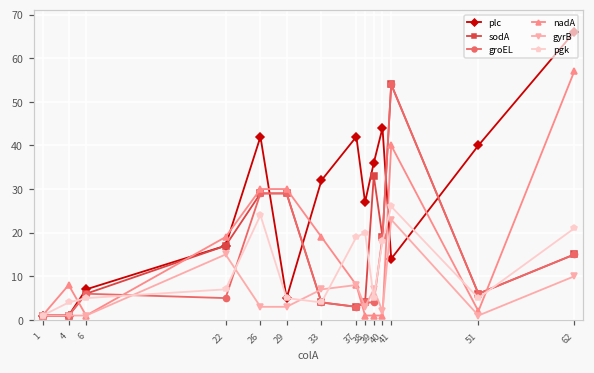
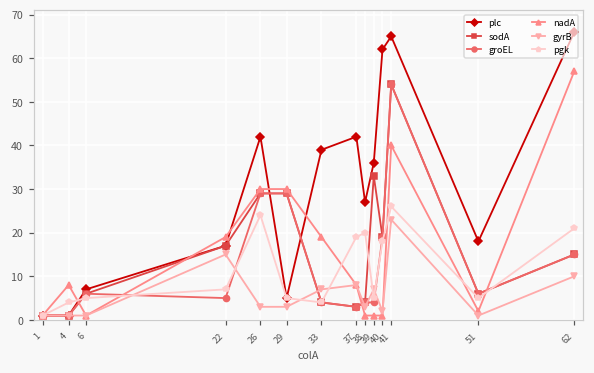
  {
    "plc": {
      "6": 7,
      "26": 42,
-     "33": 32,
+     "33": 39,
      "37": 42,
      "38": 27,
      "39": 36,
-     "40": 44,
-     "41": 14,
-     "51": 40
+     "40": 62,
+     "41": 65,
+     "51": 18
    }
  }
